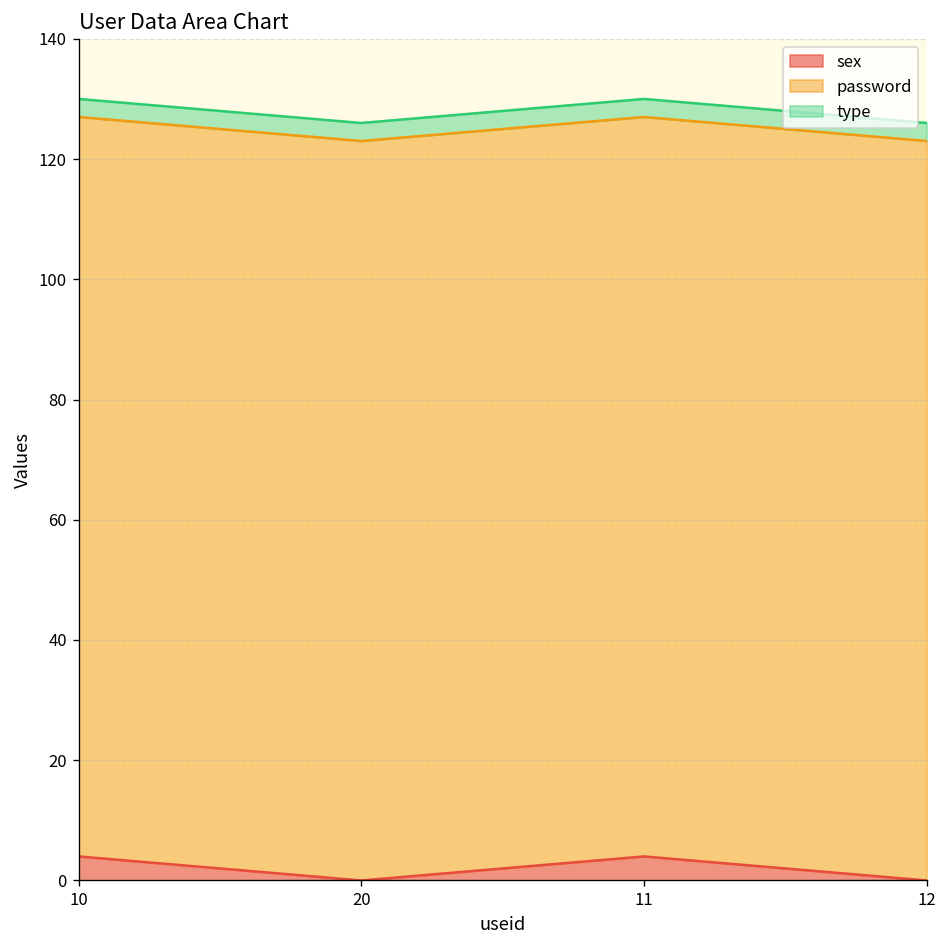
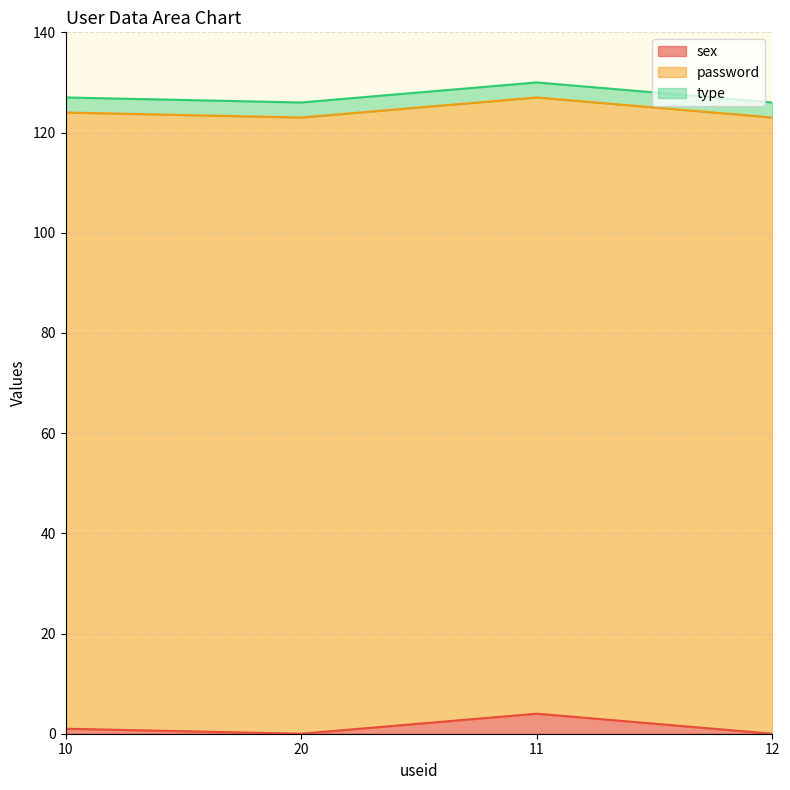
  {
    "sex": {
-     "10": 4,
+     "10": 1,
      "20": 0,
      "11": 4,
      "12": 0
    },
    "password": {
      "10": 123,
      "20": 123,
      "11": 123,
      "12": 123
    },
    "type": {
      "10": 3,
      "20": 3,
      "11": 3,
      "12": 3
    }
  }
